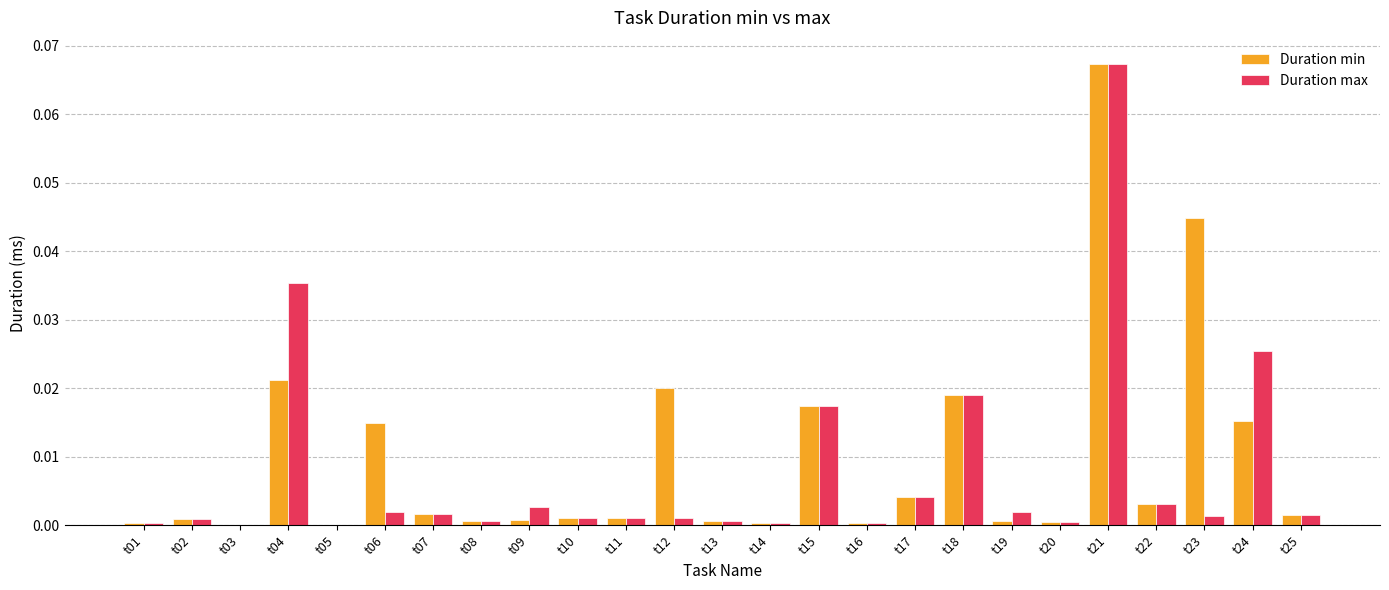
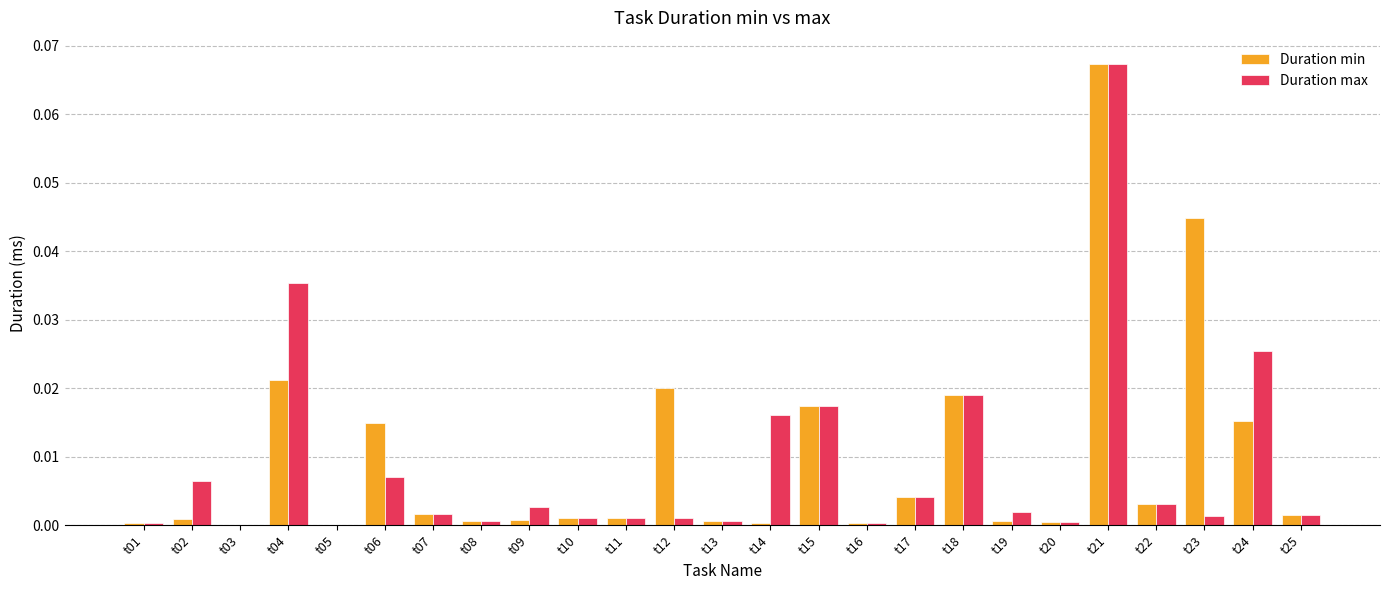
  {
    "Duration min": {
      "t02": 0.001,
      "t04": 0.021,
      "t06": 0.015,
      "t07": 0.002,
      "t08": 0.001,
      "t09": 0.001,
      "t10": 0.001,
      "t11": 0.001,
      "t12": 0.020,
      "t13": 0.001,
      "t15": 0.017,
      "t16": 0.000,
      "t17": 0.004,
      "t18": 0.019,
      "t19": 0.001,
      "t20": 0.001,
      "t21": 0.067,
      "t22": 0.003,
      "t23": 0.045,
      "t24": 0.015,
      "t25": 0.002
    },
    "Duration max": {
-     "t02": 0.001,
+     "t02": 0.007,
      "t04": 0.035,
-     "t06": 0.002,
+     "t06": 0.007,
      "t07": 0.002,
      "t08": 0.001,
      "t09": 0.003,
      "t10": 0.001,
      "t11": 0.001,
      "t12": 0.001,
      "t13": 0.001,
-     "t14": 0.000,
+     "t14": 0.016,
      "t15": 0.017,
      "t16": 0.000,
      "t17": 0.004,
      "t18": 0.019,
      "t19": 0.002,
      "t20": 0.001,
      "t21": 0.067,
      "t22": 0.003,
      "t23": 0.001,
      "t24": 0.026,
      "t25": 0.002
    }
  }
